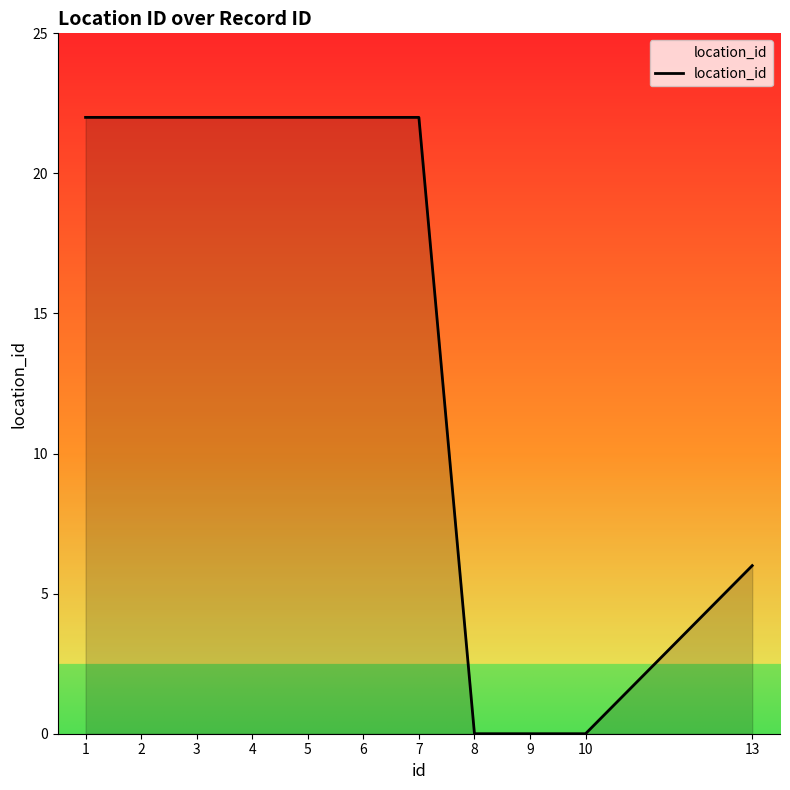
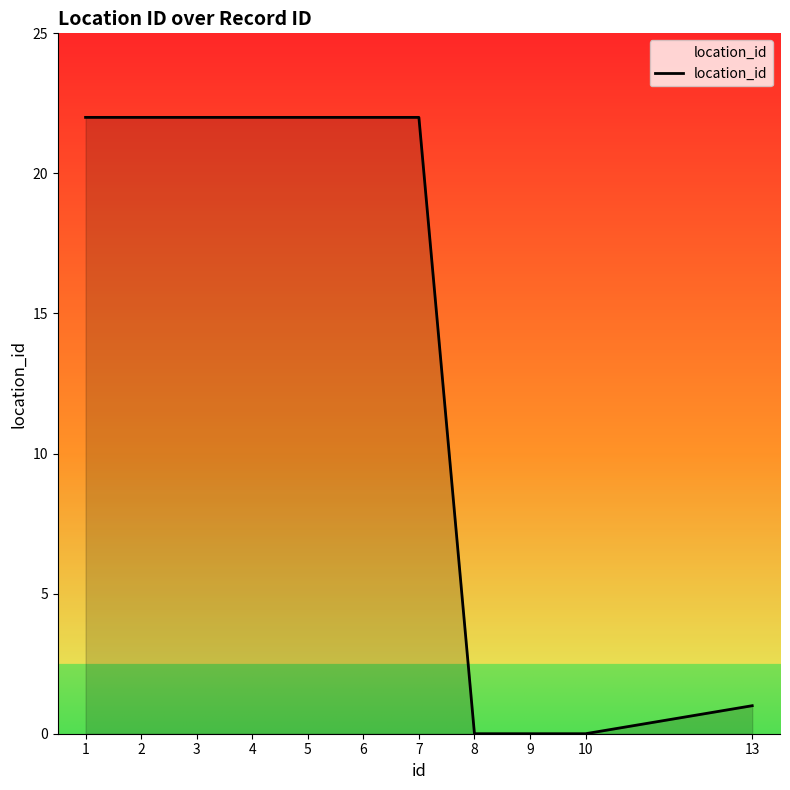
  {
    "1": 22,
    "2": 22,
    "3": 22,
    "4": 22,
    "5": 22,
    "6": 22,
    "7": 22,
    "8": 0,
    "9": 0,
    "10": 0,
-   "13": 6
+   "13": 1
  }
